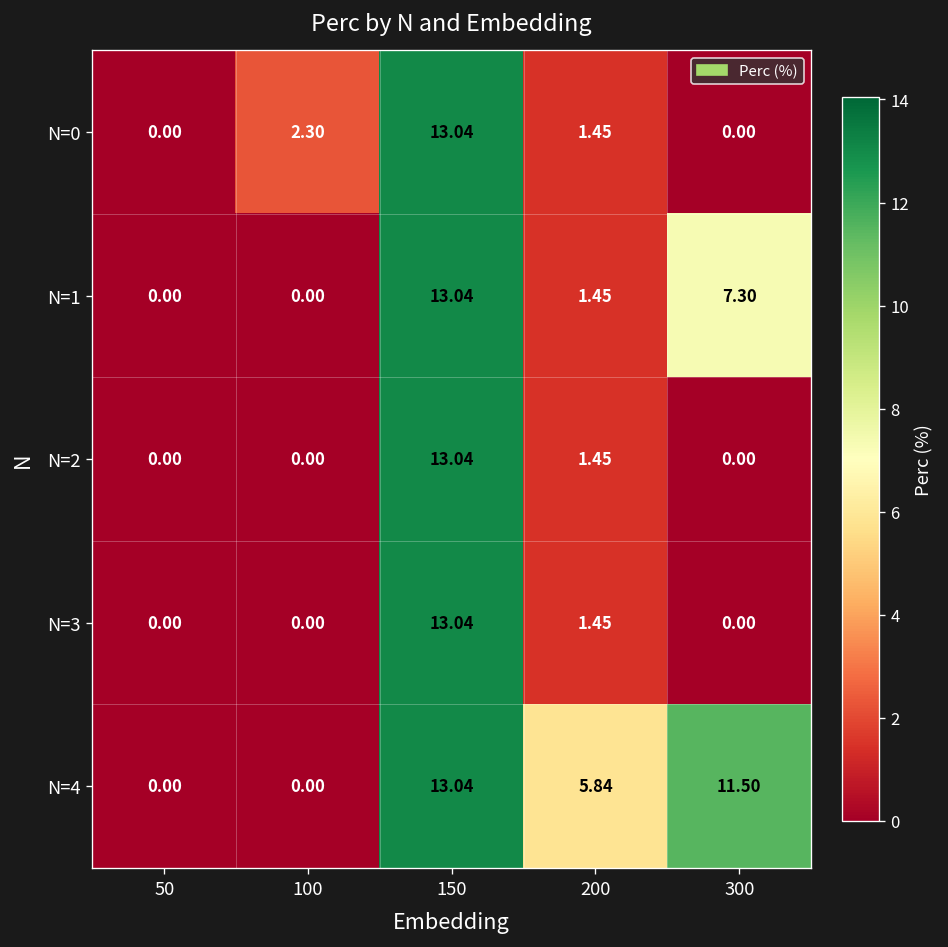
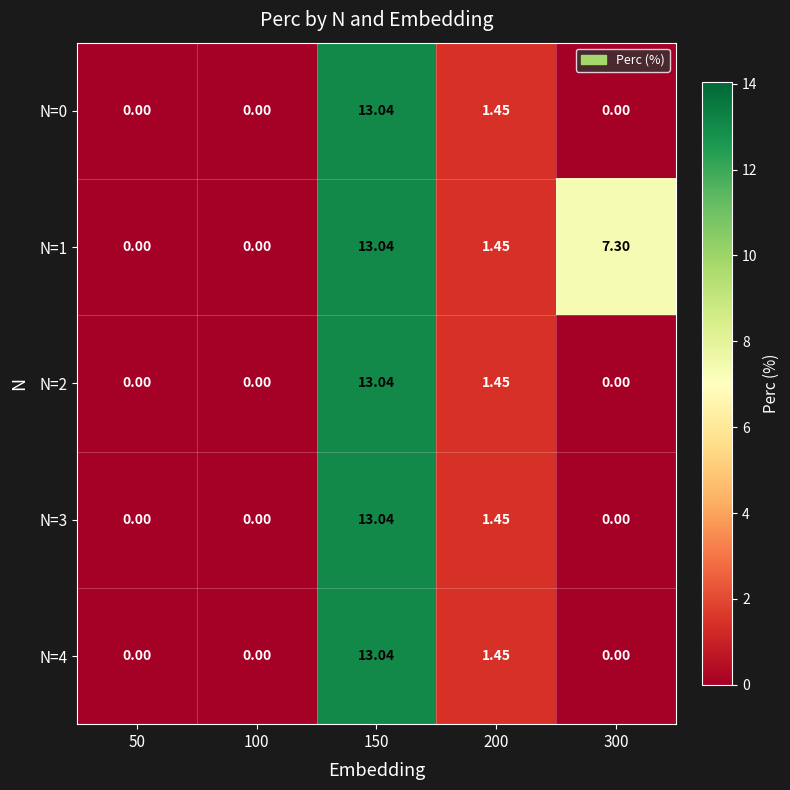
  {
    "N=0": {
      "50": 0.00,
-     "100": 2.30,
+     "100": 0.00,
      "150": 13.04,
      "200": 1.45,
      "300": 0.00
    },
    "N=1": {
      "50": 0.00,
      "100": 0.00,
      "150": 13.04,
      "200": 1.45,
      "300": 7.30
    },
    "N=2": {
      "50": 0.00,
      "100": 0.00,
      "150": 13.04,
      "200": 1.45,
      "300": 0.00
    },
    "N=3": {
      "50": 0.00,
      "100": 0.00,
      "150": 13.04,
      "200": 1.45,
      "300": 0.00
    },
    "N=4": {
      "50": 0.00,
      "100": 0.00,
      "150": 13.04,
-     "200": 5.84,
-     "300": 11.50
+     "200": 1.45,
+     "300": 0.00
    }
  }
